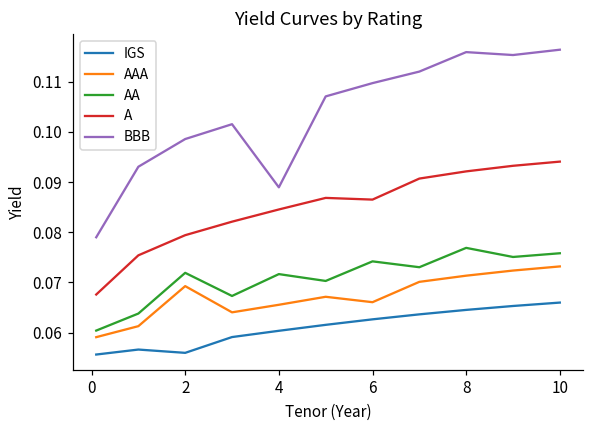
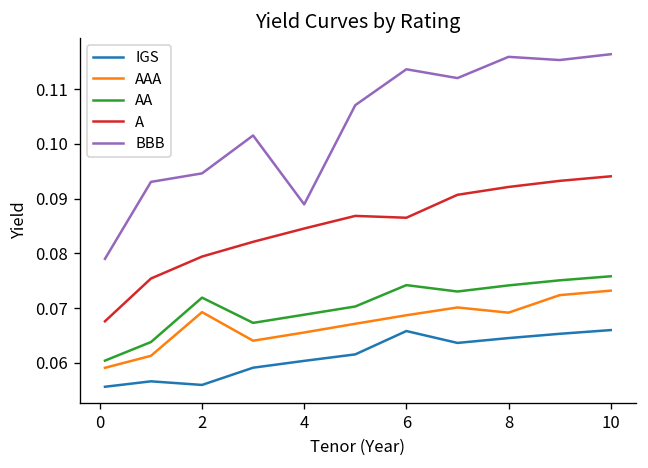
  {
    "IGS": {
      "2": 0.056,
      "4": 0.060,
-     "6": 0.063,
+     "6": 0.066,
      "8": 0.065,
      "10": 0.066
    },
    "AAA": {
      "2": 0.069,
      "4": 0.066,
-     "6": 0.066,
-     "8": 0.071,
+     "6": 0.069,
+     "8": 0.069,
      "10": 0.073
    },
    "AA": {
      "2": 0.072,
-     "4": 0.072,
+     "4": 0.069,
      "6": 0.074,
-     "8": 0.077,
+     "8": 0.074,
      "10": 0.076
    },
    "A": {
      "2": 0.079,
      "4": 0.085,
      "6": 0.087,
      "8": 0.092,
      "10": 0.094
    },
    "BBB": {
-     "2": 0.099,
+     "2": 0.095,
      "4": 0.089,
-     "6": 0.110,
+     "6": 0.114,
      "8": 0.116,
      "10": 0.116
    }
  }
